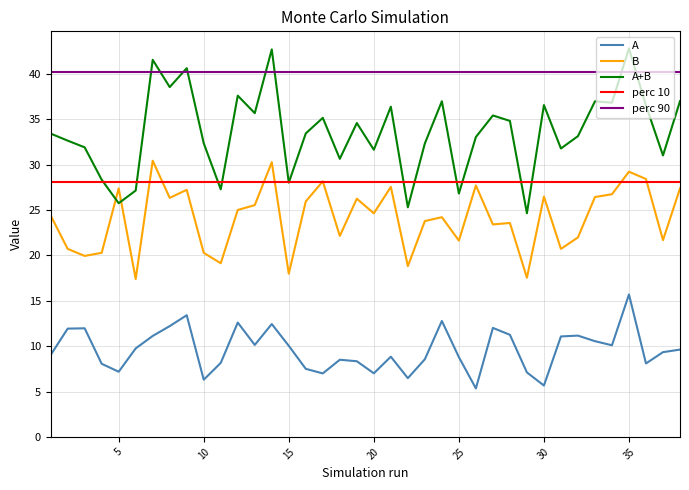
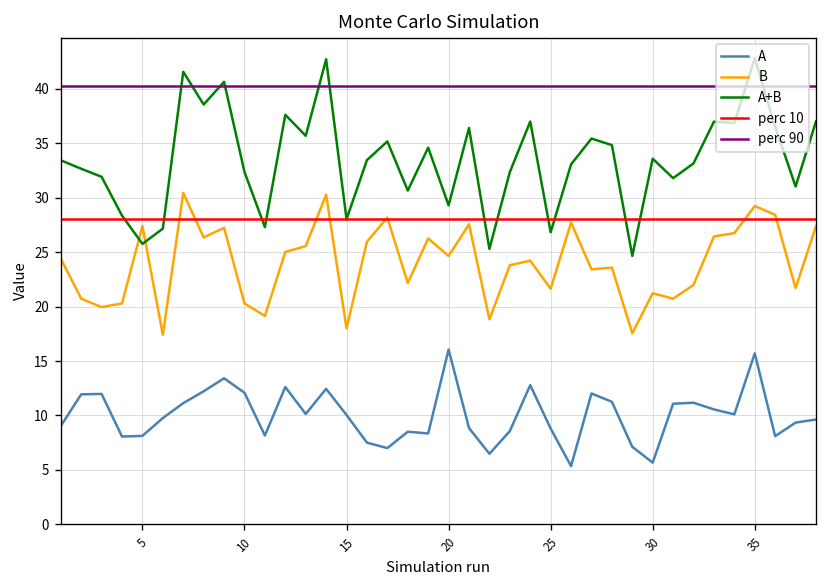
  {
    "A": {
-     "5": 7,
-     "10": 6,
+     "5": 8,
+     "10": 12,
      "15": 10,
-     "20": 7,
+     "20": 16,
      "25": 9,
      "30": 6,
      "35": 16
    },
    "B": {
      "5": 27,
      "10": 20,
      "15": 18,
      "20": 25,
      "25": 22,
-     "30": 26,
+     "30": 21,
      "35": 29
    },
    "A+B": {
      "5": 26,
      "10": 32,
-     "20": 32,
+     "20": 29,
      "25": 27,
-     "30": 37
+     "30": 34
    },
    "perc 10": {
      "5": 28,
      "10": 28,
      "20": 28,
      "25": 28,
      "30": 28,
      "35": 28
    },
    "perc 90": {
      "5": 40,
      "10": 40,
      "15": 40,
      "20": 40,
      "25": 40,
      "30": 40
    }
  }
